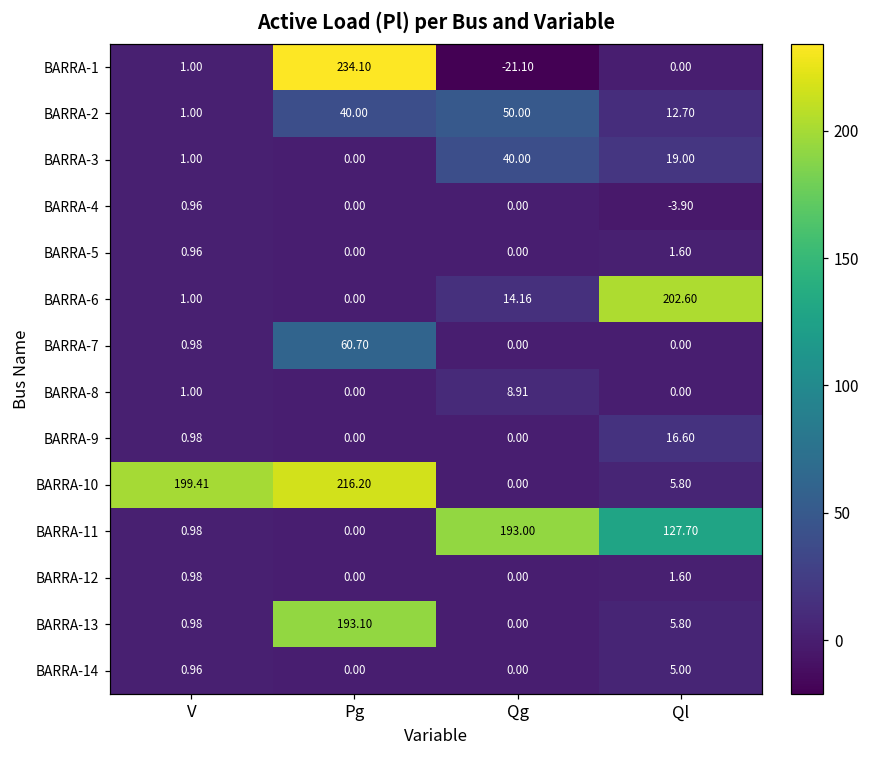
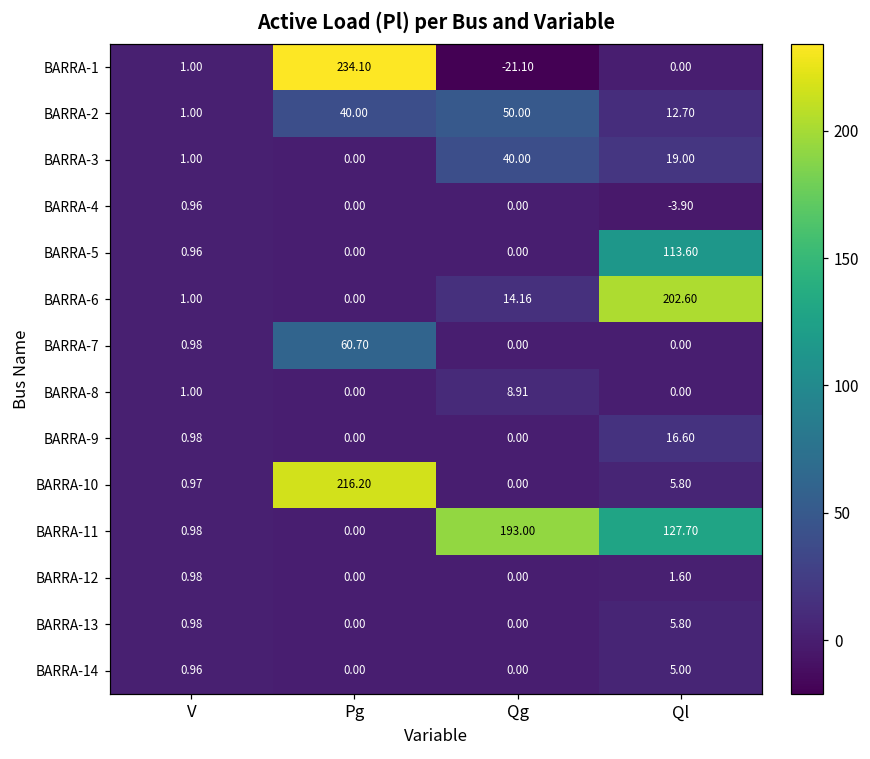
  {
    "BARRA-1": {
      "V": 1.00,
      "Pg": 234.10,
      "Qg": -21.10,
      "Ql": 0.00
    },
    "BARRA-2": {
      "V": 1.00,
      "Pg": 40.00,
      "Qg": 50.00,
      "Ql": 12.70
    },
    "BARRA-3": {
      "V": 1.00,
      "Pg": 0.00,
      "Qg": 40.00,
      "Ql": 19.00
    },
    "BARRA-4": {
      "V": 0.96,
      "Pg": 0.00,
      "Qg": 0.00,
      "Ql": -3.90
    },
    "BARRA-5": {
      "V": 0.96,
      "Pg": 0.00,
      "Qg": 0.00,
-     "Ql": 1.60
+     "Ql": 113.60
    },
    "BARRA-6": {
      "V": 1.00,
      "Pg": 0.00,
      "Qg": 14.16,
      "Ql": 202.60
    },
    "BARRA-7": {
      "V": 0.98,
      "Pg": 60.70,
      "Qg": 0.00,
      "Ql": 0.00
    },
    "BARRA-8": {
      "V": 1.00,
      "Pg": 0.00,
      "Qg": 8.91,
      "Ql": 0.00
    },
    "BARRA-9": {
      "V": 0.98,
      "Pg": 0.00,
      "Qg": 0.00,
      "Ql": 16.60
    },
    "BARRA-10": {
-     "V": 199.41,
+     "V": 0.97,
      "Pg": 216.20,
      "Qg": 0.00,
      "Ql": 5.80
    },
    "BARRA-11": {
      "V": 0.98,
      "Pg": 0.00,
      "Qg": 193.00,
      "Ql": 127.70
    },
    "BARRA-12": {
      "V": 0.98,
      "Pg": 0.00,
      "Qg": 0.00,
      "Ql": 1.60
    },
    "BARRA-13": {
      "V": 0.98,
-     "Pg": 193.10,
+     "Pg": 0.00,
      "Qg": 0.00,
      "Ql": 5.80
    },
    "BARRA-14": {
      "V": 0.96,
      "Pg": 0.00,
      "Qg": 0.00,
      "Ql": 5.00
    }
  }
